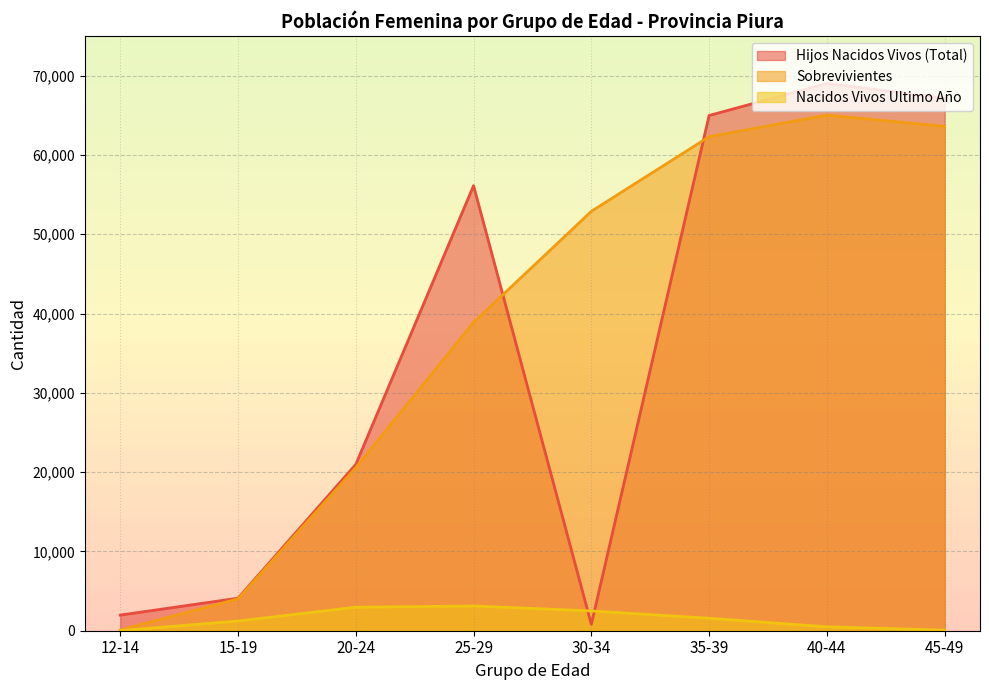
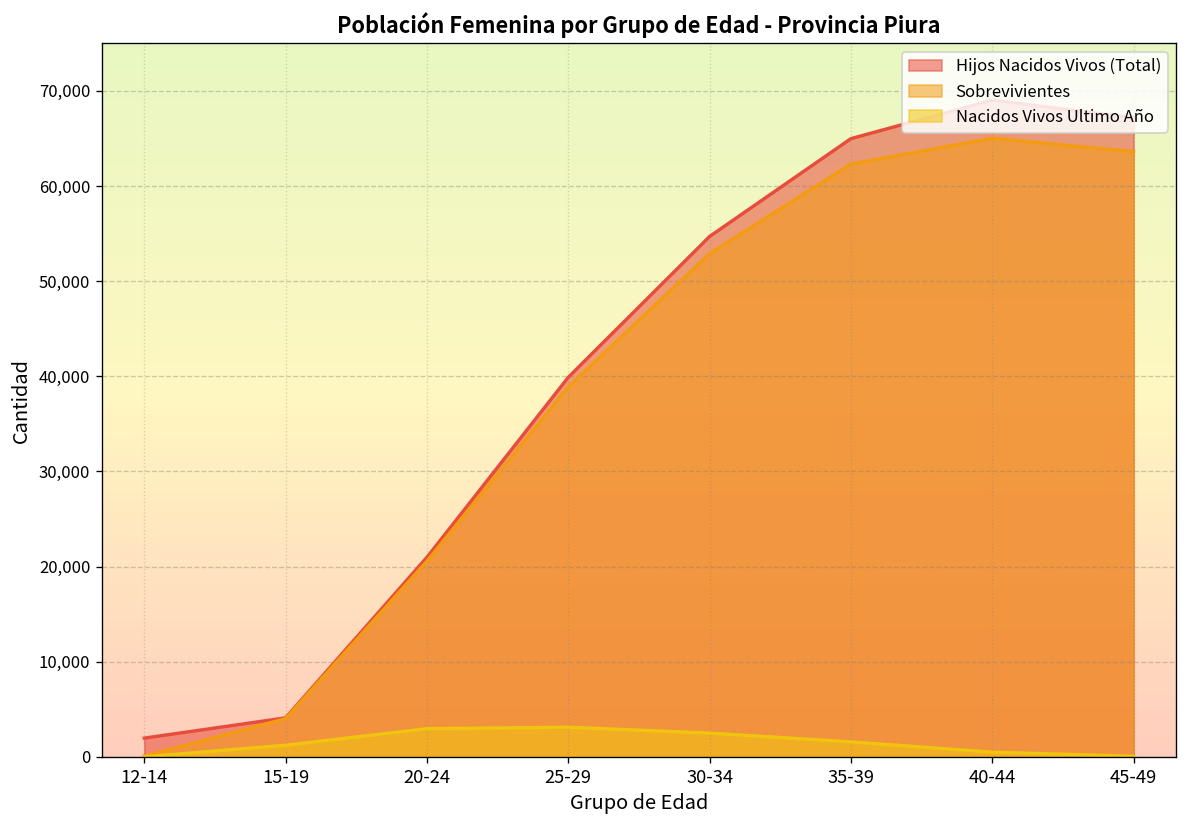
  {
    "Hijos Nacidos Vivos (Total)": {
      "12-14": "2,000",
      "20-24": "21,000",
-     "25-29": "56,000",
-     "30-34": "1,000",
+     "25-29": "40,000",
+     "30-34": "55,000",
      "35-39": "65,000"
    }
  }
